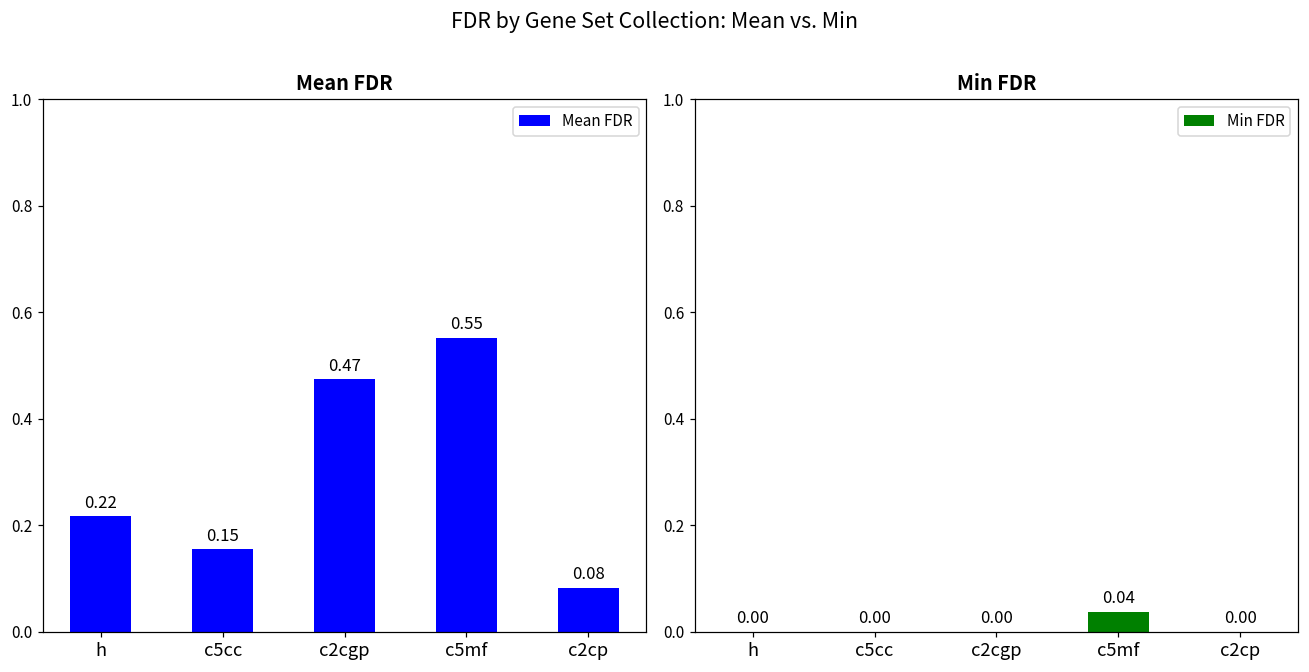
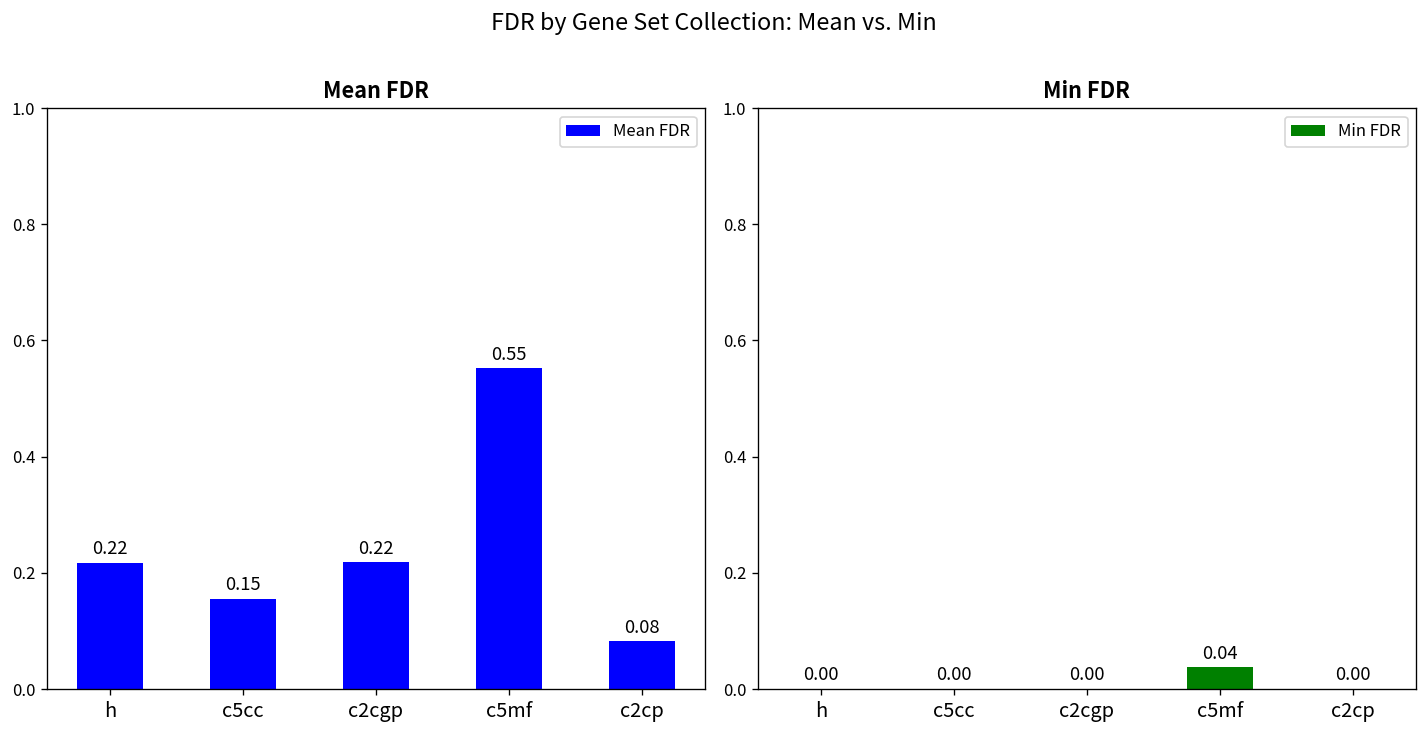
  {
    "Mean FDR": {
      "h": 0.22,
      "c5cc": 0.15,
-     "c2cgp": 0.47,
+     "c2cgp": 0.22,
      "c5mf": 0.55,
      "c2cp": 0.08
    },
    "Min FDR": {
      "h": 0.00,
      "c5cc": 0.00,
      "c2cgp": 0.00,
      "c5mf": 0.04,
      "c2cp": 0.00
    }
  }
